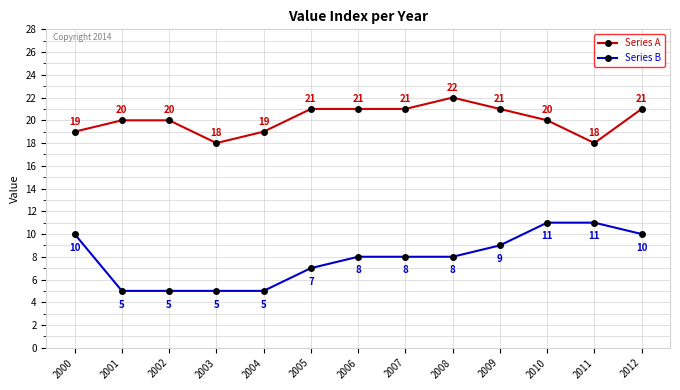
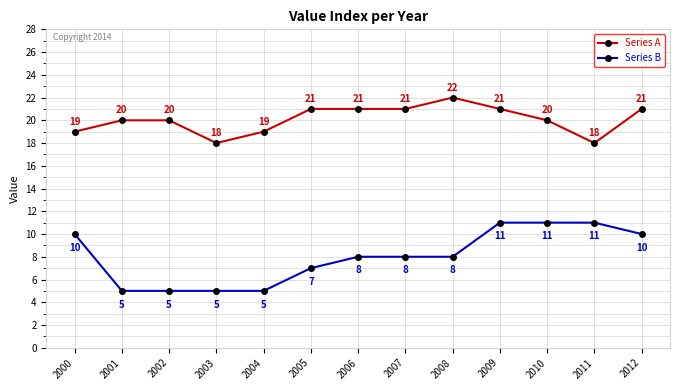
  {
    "Series A": {
      "2000": 19,
      "2001": 20,
      "2002": 20,
      "2003": 18,
      "2004": 19,
      "2005": 21,
      "2006": 21,
      "2007": 21,
      "2008": 22,
      "2009": 21,
      "2010": 20,
      "2011": 18,
      "2012": 21
    },
    "Series B": {
      "2000": 10,
      "2001": 5,
      "2002": 5,
      "2003": 5,
      "2004": 5,
      "2005": 7,
      "2006": 8,
      "2007": 8,
      "2008": 8,
-     "2009": 9,
+     "2009": 11,
      "2010": 11,
      "2011": 11,
      "2012": 10
    }
  }
